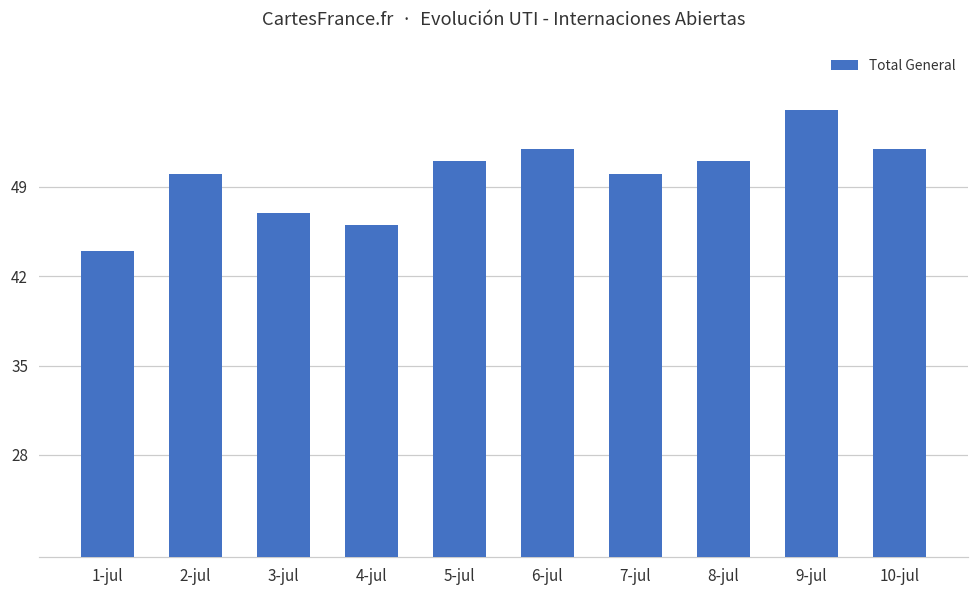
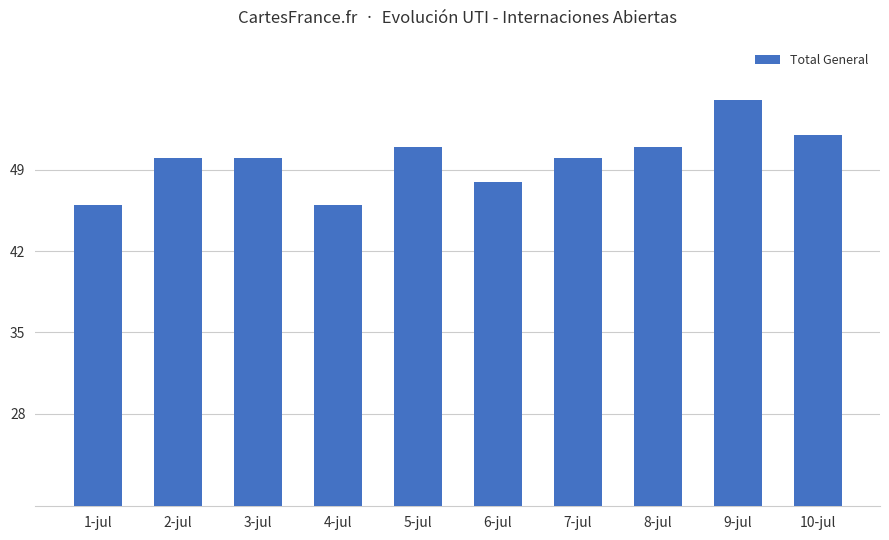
  {
-   "1-jul": 44,
+   "1-jul": 46,
    "2-jul": 50,
-   "3-jul": 47,
+   "3-jul": 50,
    "4-jul": 46,
    "5-jul": 51,
-   "6-jul": 52,
+   "6-jul": 48,
    "7-jul": 50,
    "8-jul": 51,
    "9-jul": 55,
    "10-jul": 52
  }
